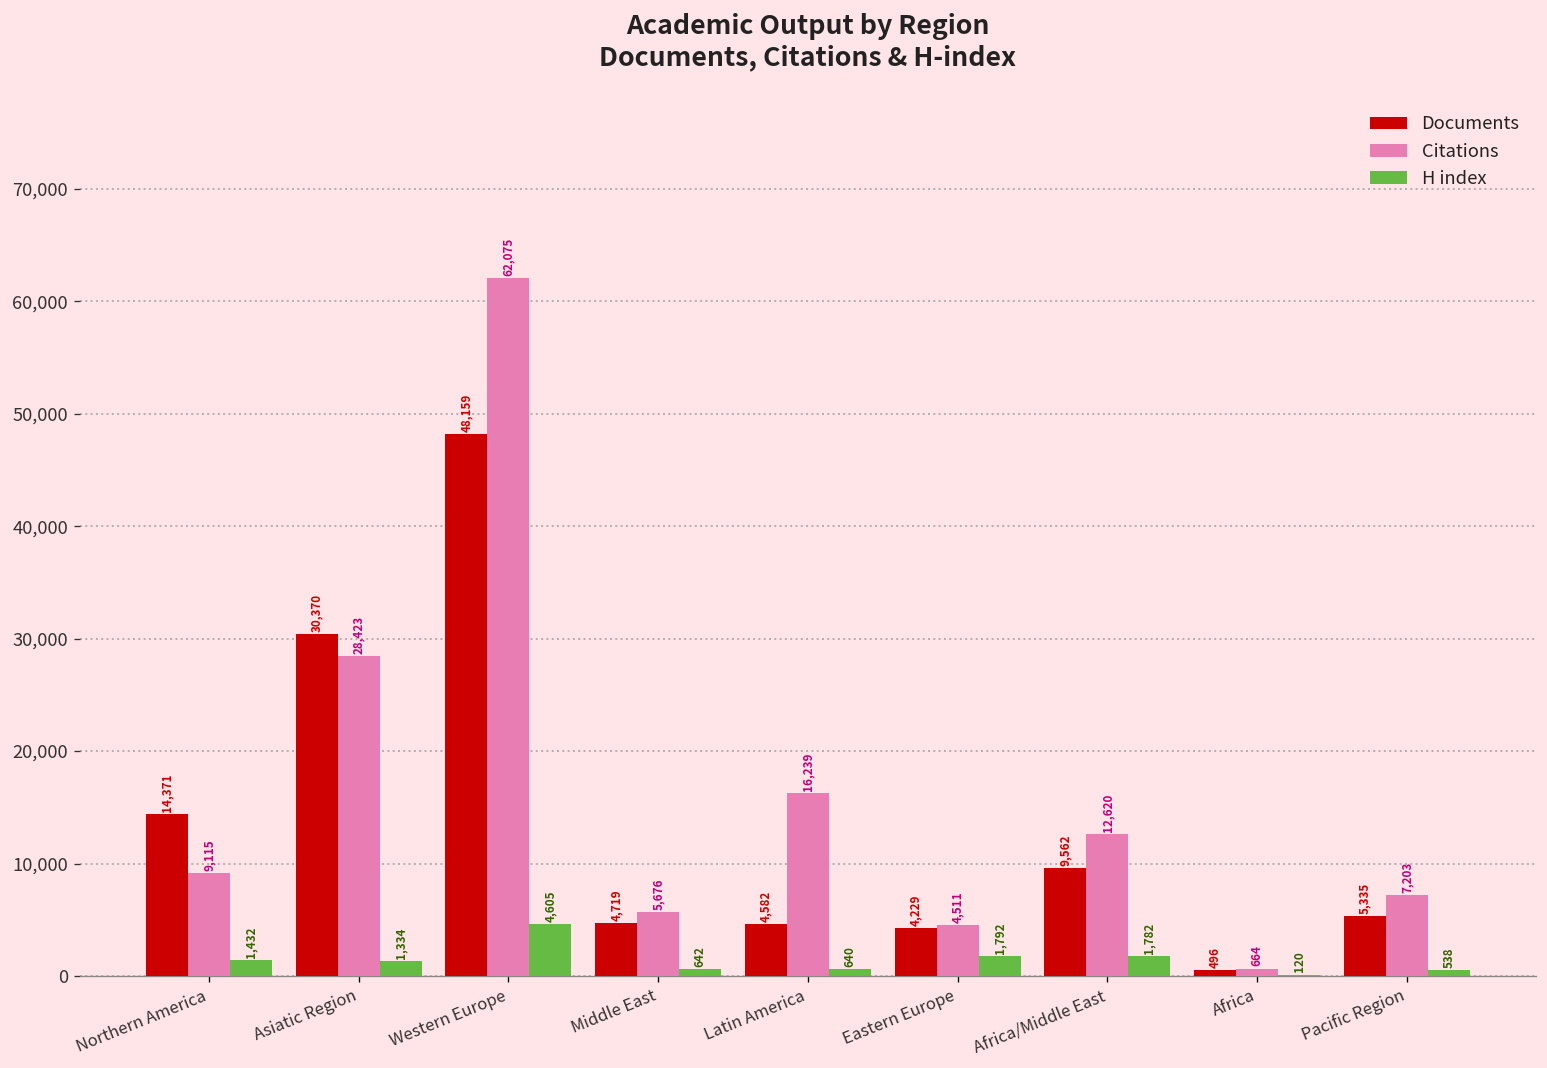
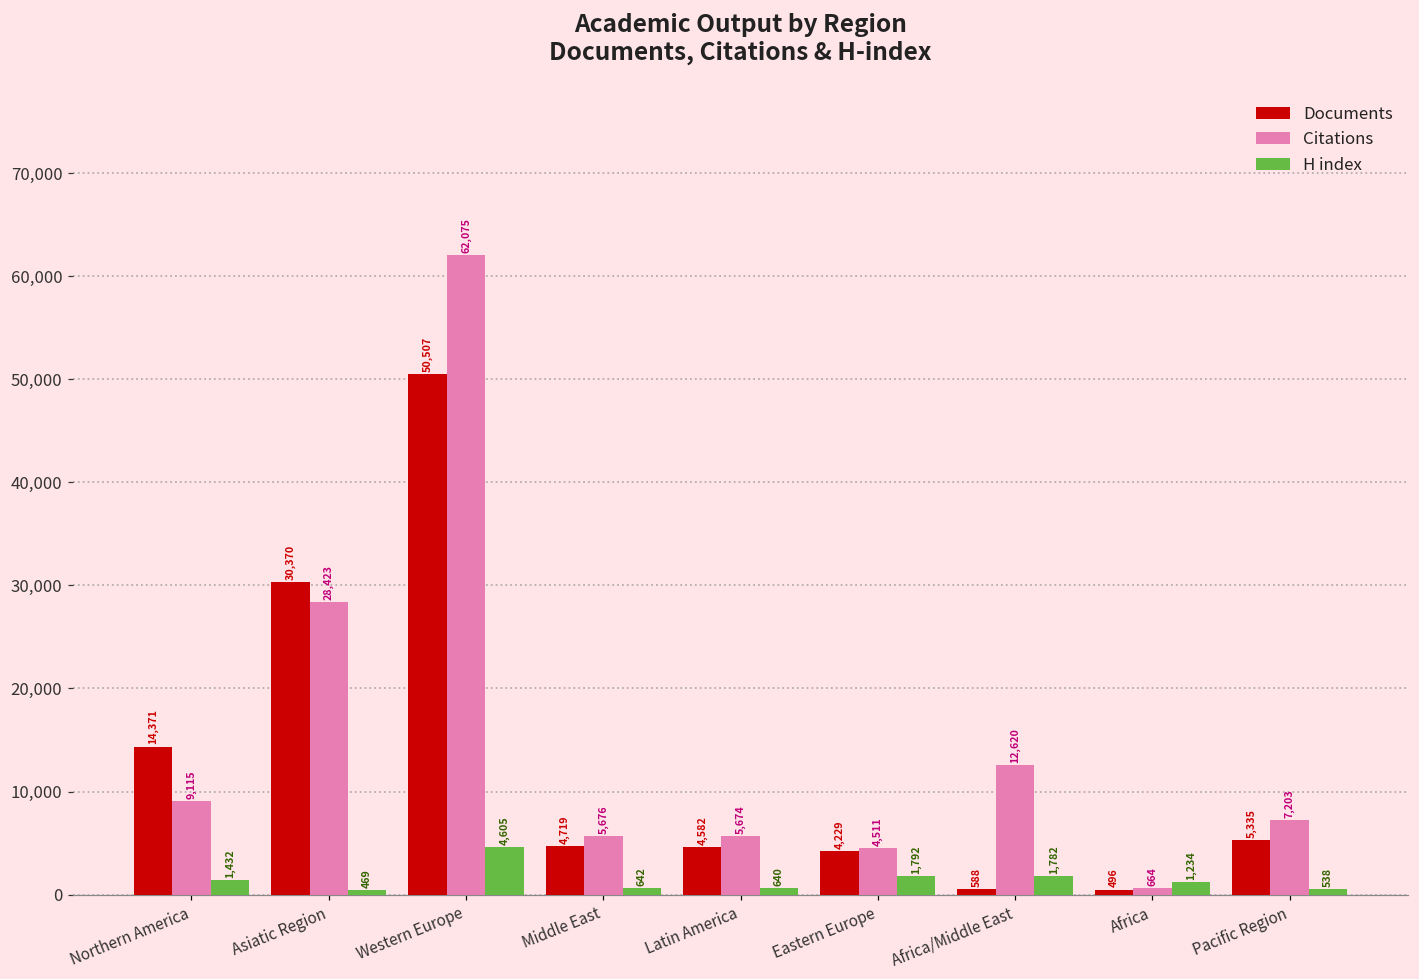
  {
    "Documents": {
      "Northern America": "14,371",
      "Asiatic Region": "30,370",
-     "Western Europe": "48,159",
+     "Western Europe": "50,507",
      "Middle East": "4,719",
      "Latin America": "4,582",
      "Eastern Europe": "4,229",
-     "Africa/Middle East": "9,562",
+     "Africa/Middle East": "588",
      "Africa": "496",
      "Pacific Region": "5,335"
    },
    "Citations": {
      "Northern America": "9,115",
      "Asiatic Region": "28,423",
      "Western Europe": "62,075",
      "Middle East": "5,676",
-     "Latin America": "16,239",
+     "Latin America": "5,674",
      "Eastern Europe": "4,511",
      "Africa/Middle East": "12,620",
      "Africa": "664",
      "Pacific Region": "7,203"
    },
    "H index": {
      "Northern America": "1,432",
-     "Asiatic Region": "1,334",
+     "Asiatic Region": "469",
      "Western Europe": "4,605",
      "Middle East": "642",
      "Latin America": "640",
      "Eastern Europe": "1,792",
      "Africa/Middle East": "1,782",
-     "Africa": "120",
+     "Africa": "1,234",
      "Pacific Region": "538"
    }
  }
